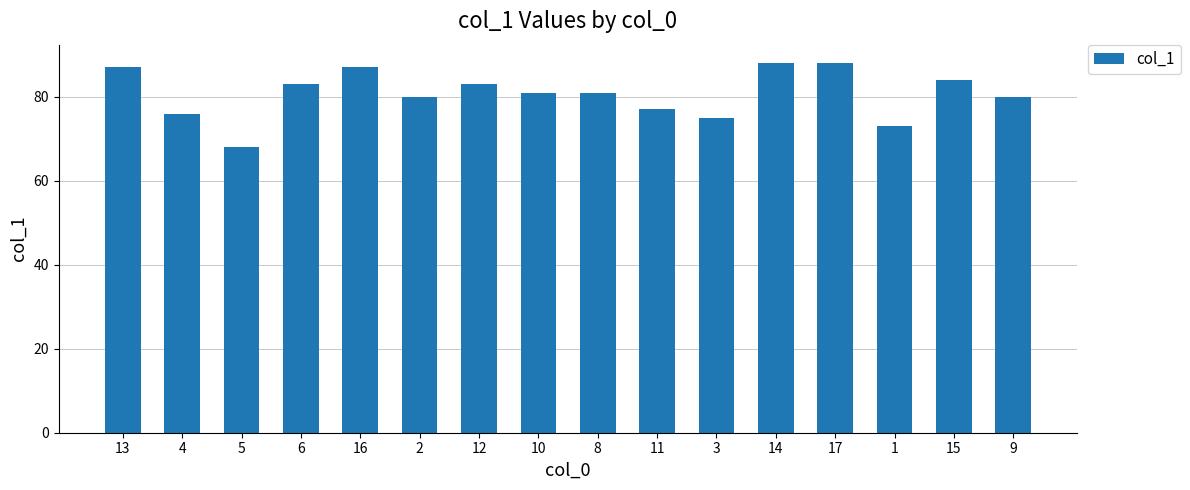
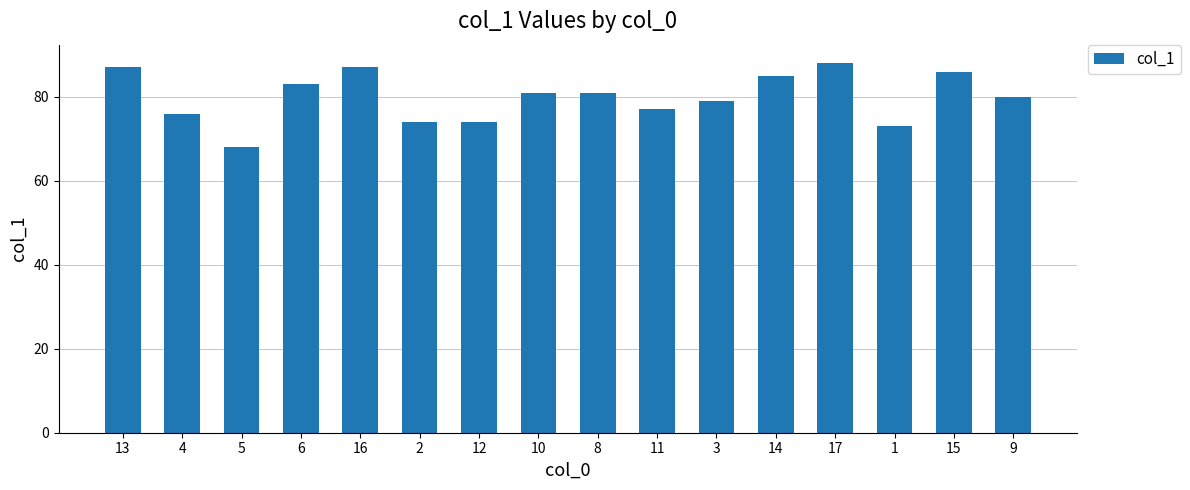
  {
    "13": 87,
    "4": 76,
    "5": 68,
    "6": 83,
    "16": 87,
-   "2": 80,
-   "12": 83,
+   "2": 74,
+   "12": 74,
    "10": 81,
    "8": 81,
    "11": 77,
-   "3": 75,
-   "14": 88,
+   "3": 79,
+   "14": 85,
    "17": 88,
    "1": 73,
-   "15": 84,
+   "15": 86,
    "9": 80
  }
